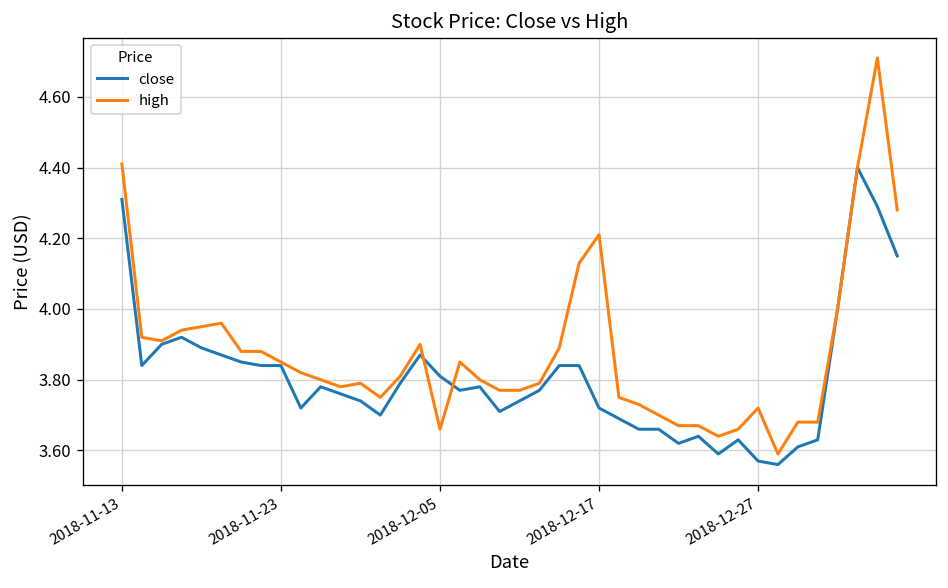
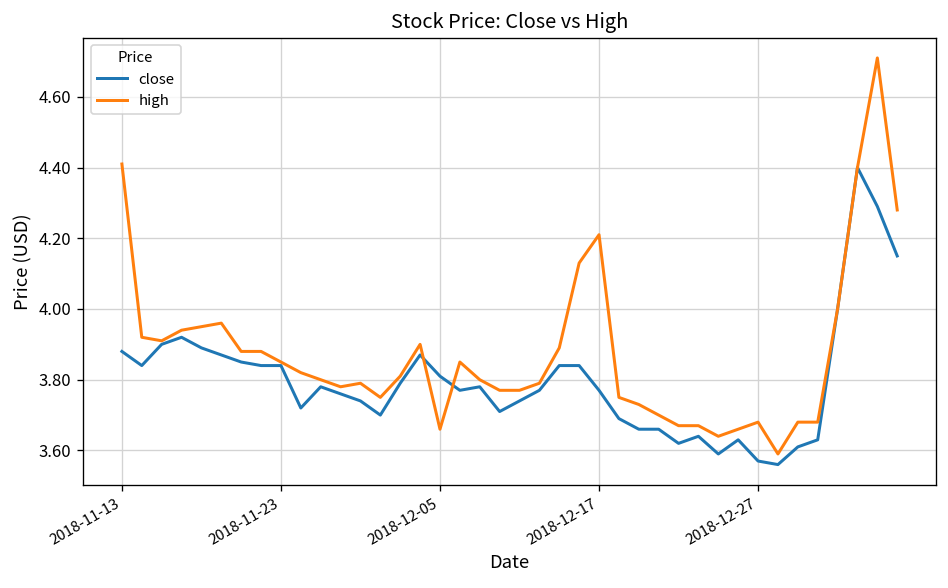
  {
    "close": {
-     "2018-11-13": 4.31,
+     "2018-11-13": 3.88,
      "2018-11-23": 3.84,
      "2018-12-05": 3.81,
-     "2018-12-17": 3.72,
+     "2018-12-17": 3.77,
      "2018-12-27": 3.57
    },
    "high": {
      "2018-11-13": 4.41,
      "2018-11-23": 3.85,
      "2018-12-05": 3.66,
      "2018-12-17": 4.21,
-     "2018-12-27": 3.72
+     "2018-12-27": 3.68
    }
  }
